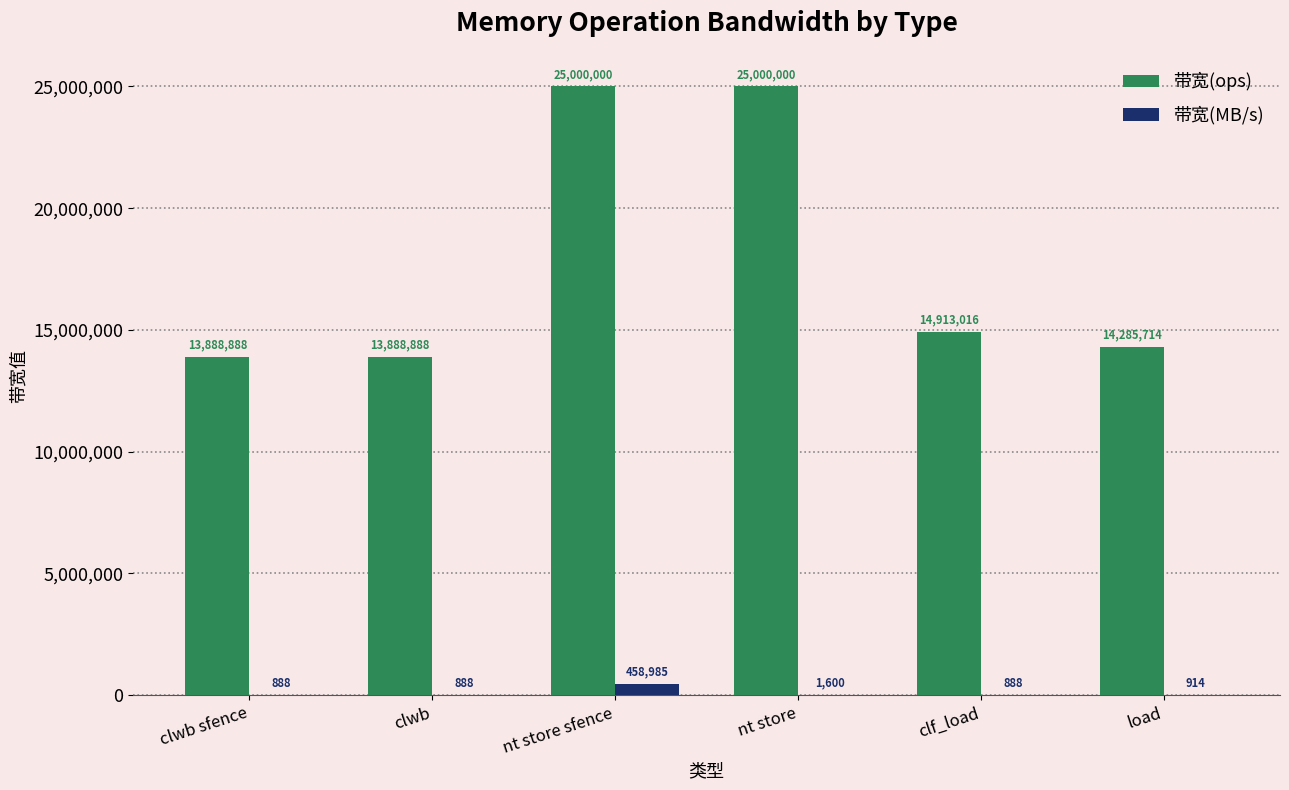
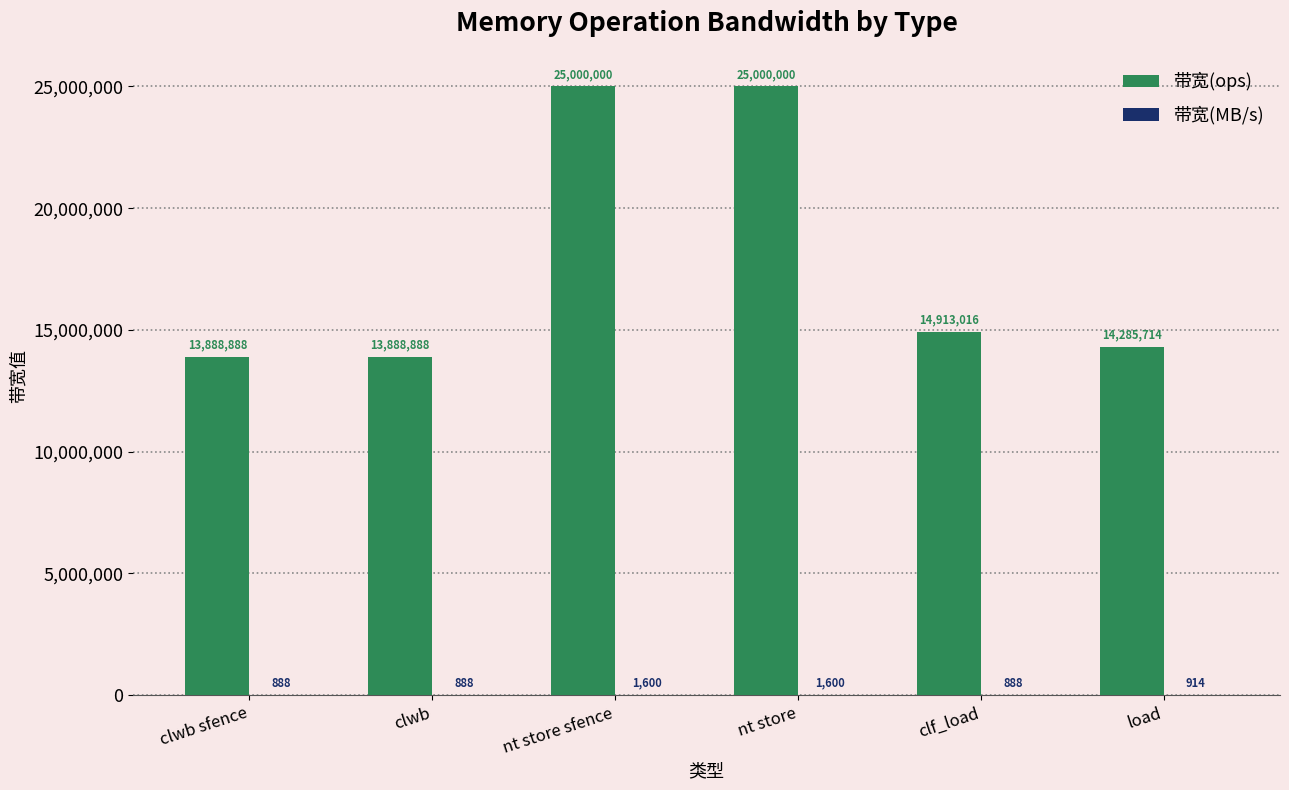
  {
    "带宽(ops)": {
      "clwb sfence": "13,888,888",
      "clwb": "13,888,888",
      "nt store sfence": "25,000,000",
      "nt store": "25,000,000",
      "clf_load": "14,913,016",
      "load": "14,285,714"
    },
    "带宽(MB/s)": {
      "clwb sfence": "888",
      "clwb": "888",
-     "nt store sfence": "458,985",
+     "nt store sfence": "1,600",
      "nt store": "1,600",
      "clf_load": "888",
      "load": "914"
    }
  }
